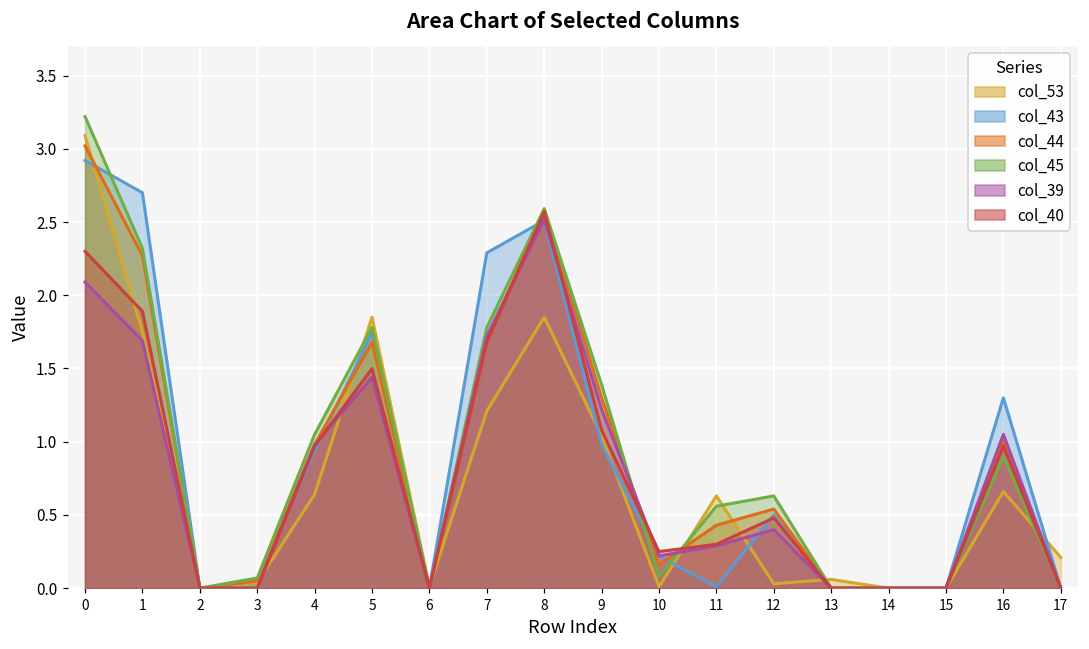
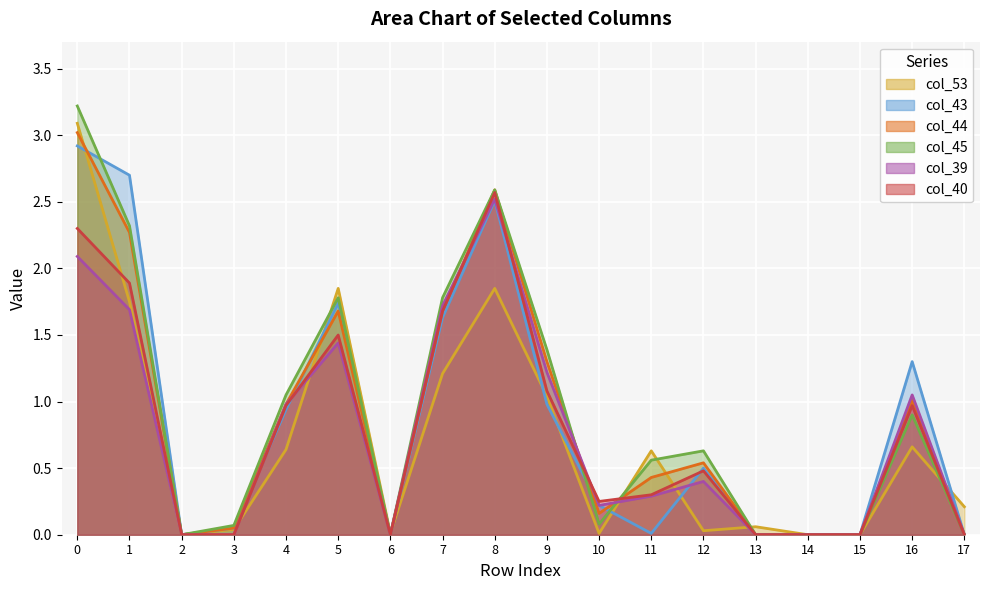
  {
    "col_43": {
      "0": 2.92,
      "1": 2.70,
      "4": 0.94,
      "5": 1.74,
-     "7": 2.29,
+     "7": 1.63,
      "9": 0.98,
      "11": 0.01,
      "12": 0.50,
      "16": 1.30
    }
  }
